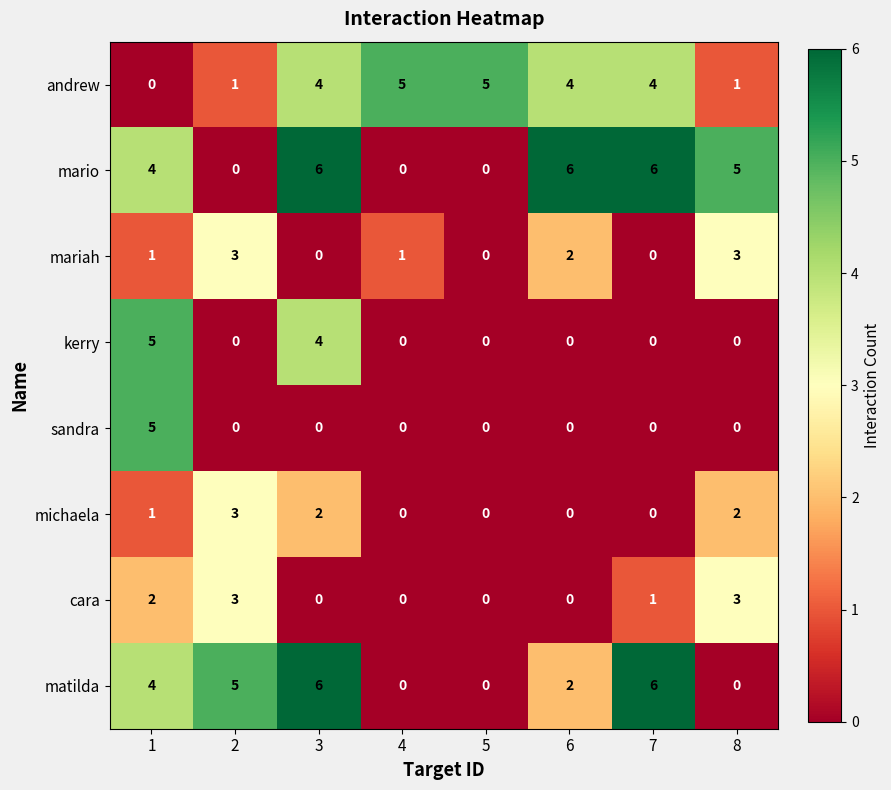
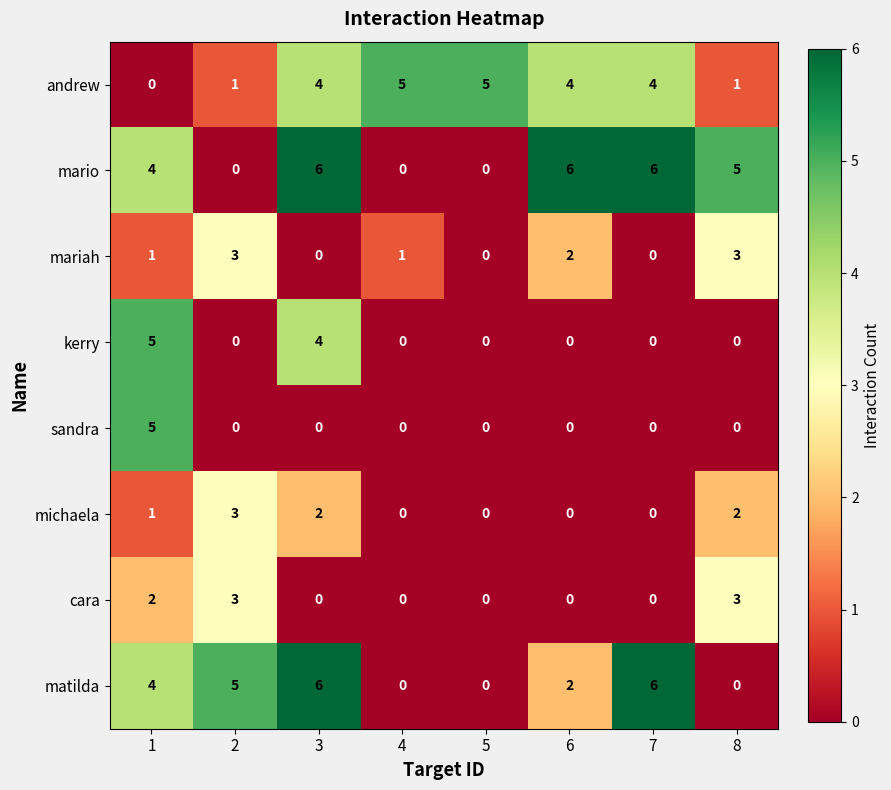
  {
    "andrew": {
      "1": 0,
      "2": 1,
      "3": 4,
      "4": 5,
      "5": 5,
      "6": 4,
      "7": 4,
      "8": 1
    },
    "mario": {
      "1": 4,
      "2": 0,
      "3": 6,
      "4": 0,
      "5": 0,
      "6": 6,
      "7": 6,
      "8": 5
    },
    "mariah": {
      "1": 1,
      "2": 3,
      "3": 0,
      "4": 1,
      "5": 0,
      "6": 2,
      "7": 0,
      "8": 3
    },
    "kerry": {
      "1": 5,
      "2": 0,
      "3": 4,
      "4": 0,
      "5": 0,
      "6": 0,
      "7": 0,
      "8": 0
    },
    "sandra": {
      "1": 5,
      "2": 0,
      "3": 0,
      "4": 0,
      "5": 0,
      "6": 0,
      "7": 0,
      "8": 0
    },
    "michaela": {
      "1": 1,
      "2": 3,
      "3": 2,
      "4": 0,
      "5": 0,
      "6": 0,
      "7": 0,
      "8": 2
    },
    "cara": {
      "1": 2,
      "2": 3,
      "3": 0,
      "4": 0,
      "5": 0,
      "6": 0,
-     "7": 1,
+     "7": 0,
      "8": 3
    },
    "matilda": {
      "1": 4,
      "2": 5,
      "3": 6,
      "4": 0,
      "5": 0,
      "6": 2,
      "7": 6,
      "8": 0
    }
  }
